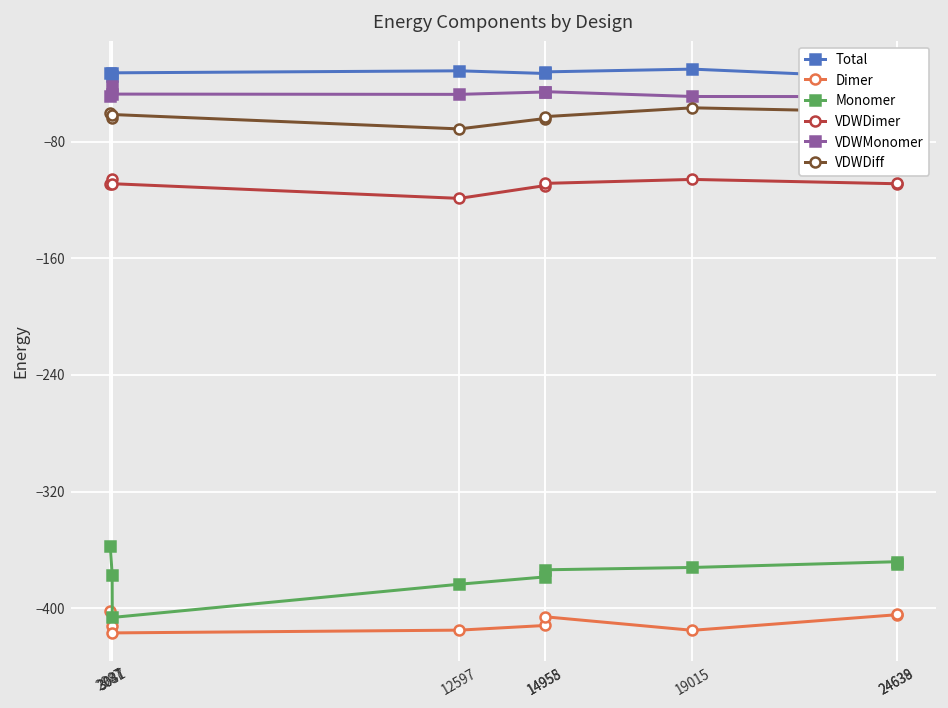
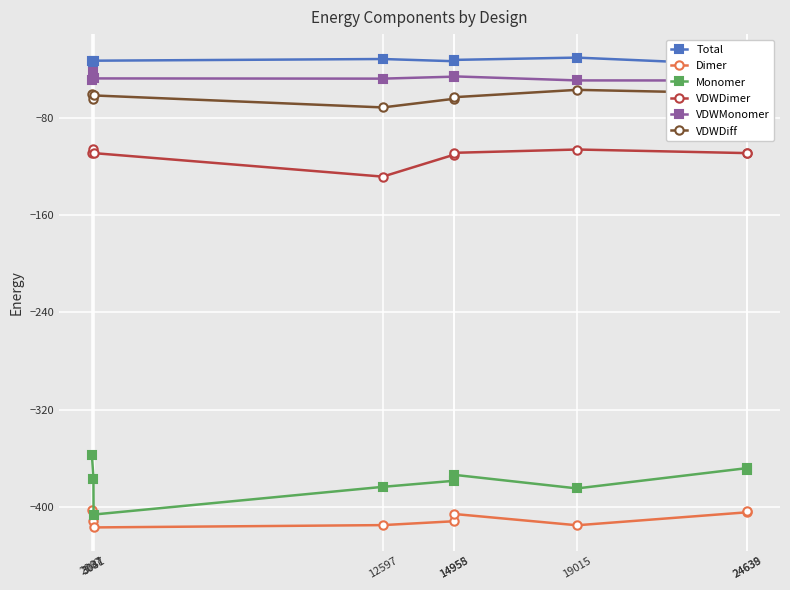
  {
    "Total": {
      "2987": -33,
      "3037": -35,
      "3041": -33,
      "12597": -31,
      "14955": -33,
      "14958": -32,
      "19015": -30
    },
    "Dimer": {
      "2987": -402,
      "3037": -412,
      "3041": -417,
      "12597": -415,
      "14955": -412,
      "14958": -406,
      "19015": -415,
      "24638": -405,
      "24639": -404
    },
    "Monomer": {
      "2987": -357,
      "3037": -377,
      "3041": -406,
      "12597": -384,
      "14955": -379,
      "14958": -374,
-     "19015": -372,
+     "19015": -385,
      "24638": -368,
      "24639": -370
    },
    "VDWDimer": {
      "2987": -109,
      "3037": -106,
      "3041": -109,
-     "12597": -119,
+     "12597": -128,
      "14955": -110,
      "14958": -109,
      "19015": -106,
      "24638": -109,
      "24639": -109
    },
    "VDWMonomer": {
      "2987": -49,
      "3037": -42,
      "3041": -47,
      "12597": -48,
      "14955": -46,
      "14958": -46,
      "19015": -49
    },
    "VDWDiff": {
      "2987": -60,
      "3037": -64,
      "3041": -61,
      "12597": -71,
      "14955": -64,
      "14958": -63,
      "19015": -57
    }
  }
